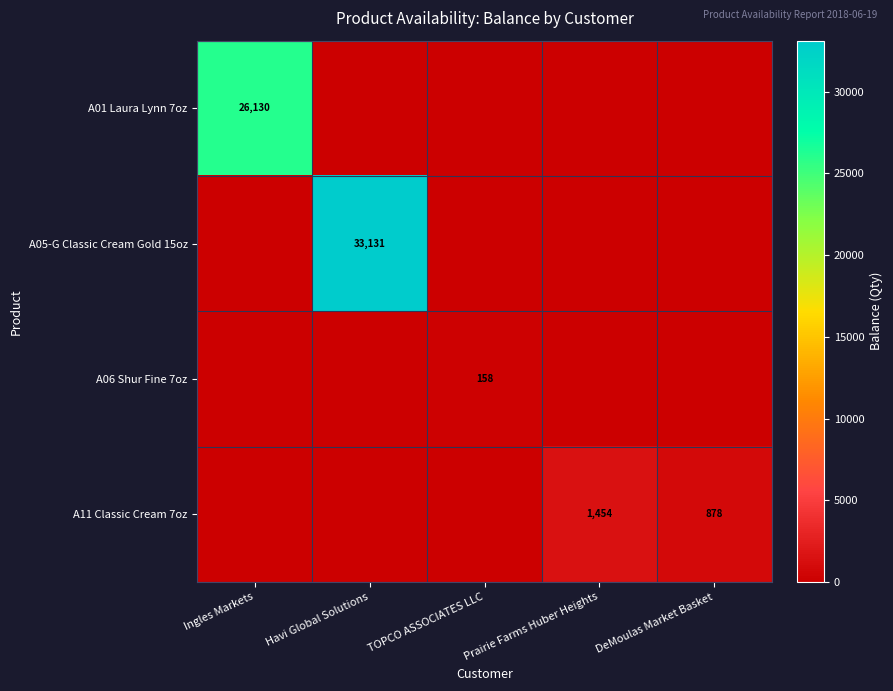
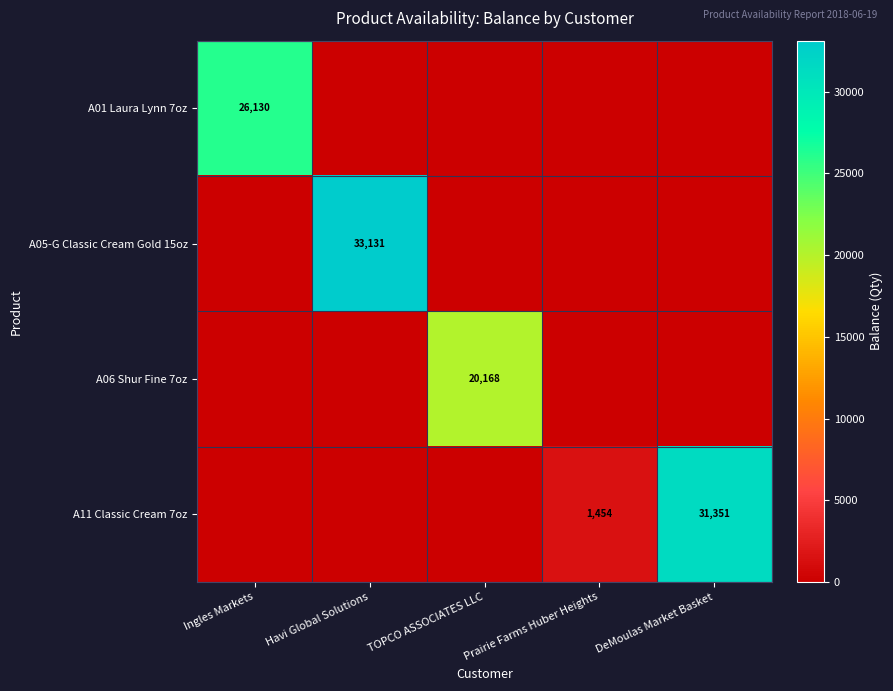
  {
    "A01 Laura Lynn 7oz": {
      "Ingles Markets": "26,130"
    },
    "A05-G Classic Cream Gold 15oz": {
      "Havi Global Solutions": "33,131"
    },
    "A06 Shur Fine 7oz": {
-     "TOPCO ASSOCIATES LLC": "158"
+     "TOPCO ASSOCIATES LLC": "20,168"
    },
    "A11 Classic Cream 7oz": {
      "Prairie Farms Huber Heights": "1,454",
-     "DeMoulas Market Basket": "878"
+     "DeMoulas Market Basket": "31,351"
    }
  }
